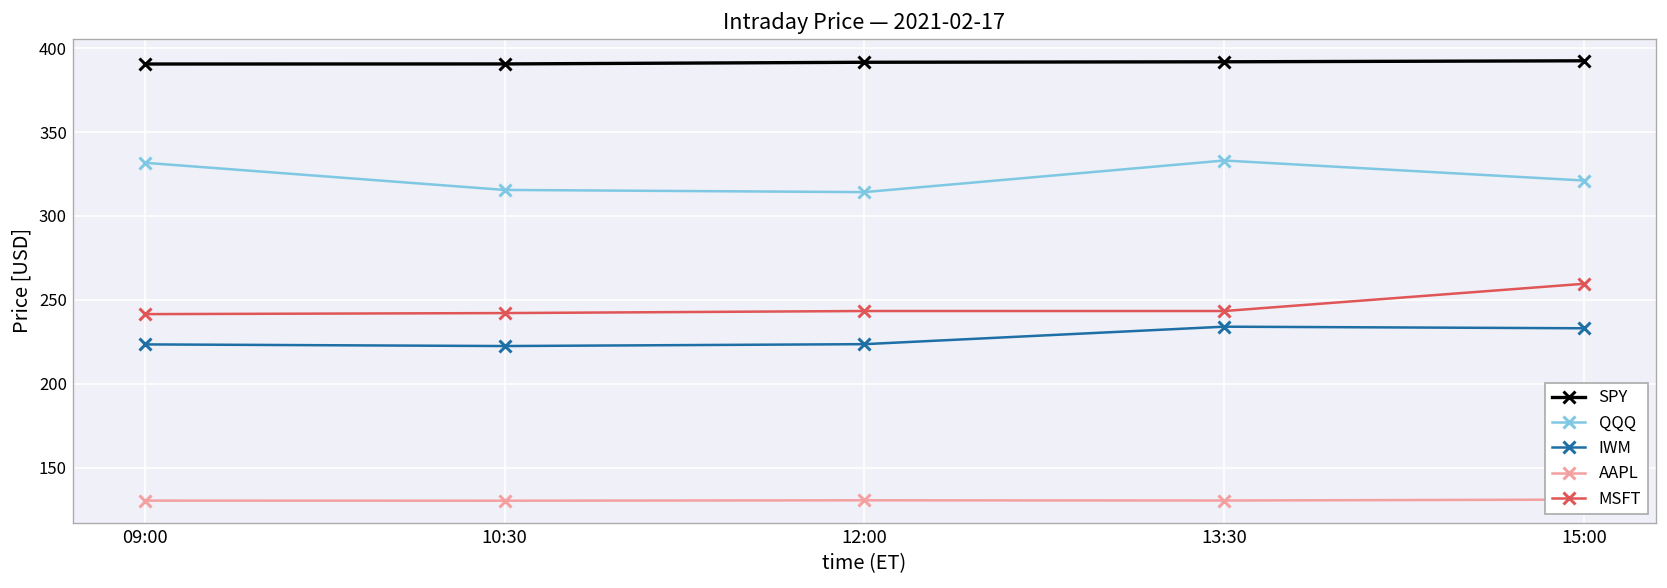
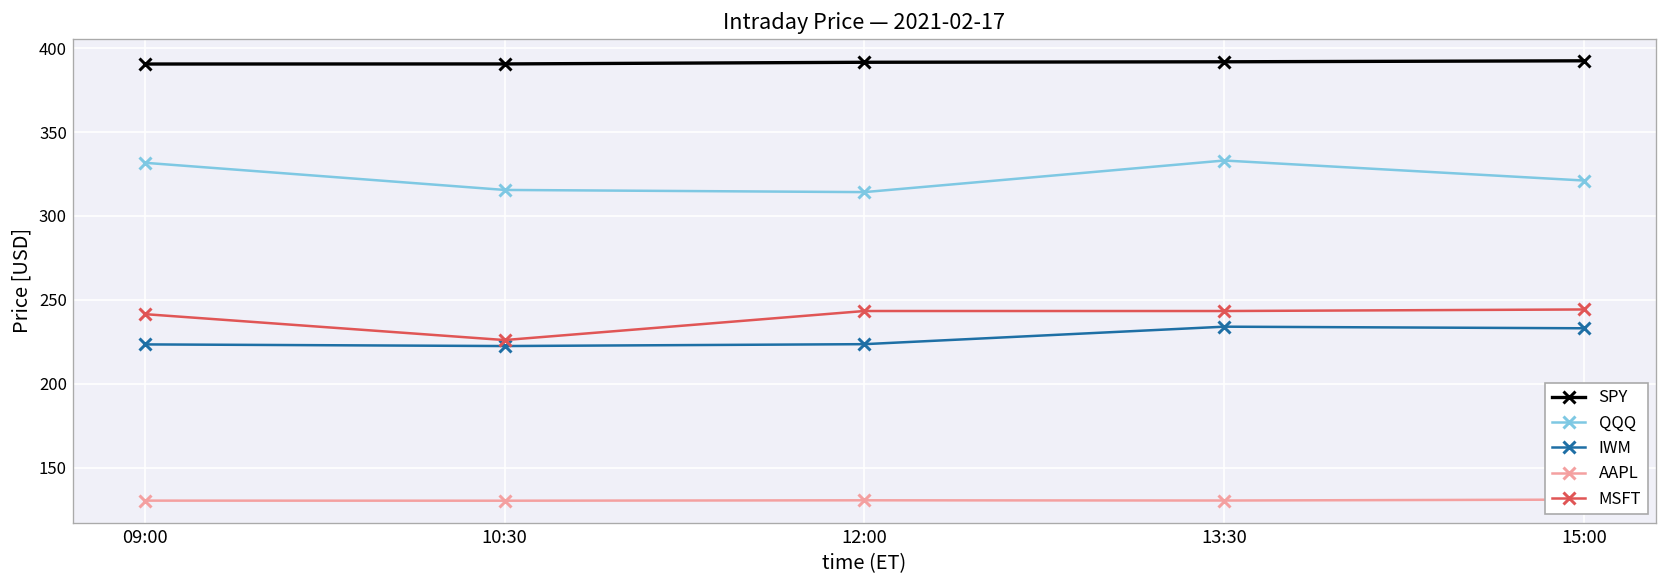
  {
    "SPY": {
      "09:00": 391,
      "10:30": 391,
      "12:00": 392,
      "13:30": 392,
      "15:00": 392
    },
    "QQQ": {
      "09:00": 332,
      "10:30": 315,
      "12:00": 314,
      "13:30": 333,
      "15:00": 321
    },
    "IWM": {
      "09:00": 223,
      "10:30": 222,
      "12:00": 224,
      "13:30": 234,
      "15:00": 233
    },
    "AAPL": {
      "09:00": 130,
      "10:30": 130,
      "12:00": 130,
      "13:30": 130
    },
    "MSFT": {
      "09:00": 241,
-     "10:30": 242,
+     "10:30": 226,
      "12:00": 243,
      "13:30": 243,
-     "15:00": 260
+     "15:00": 244
    }
  }
